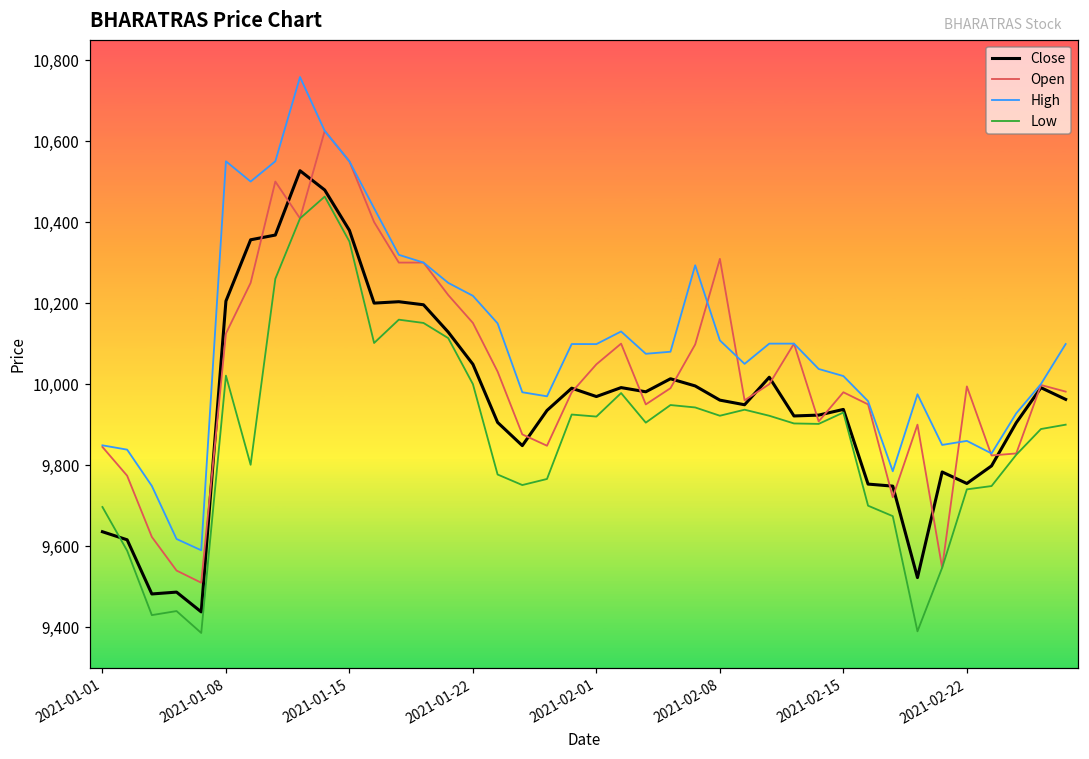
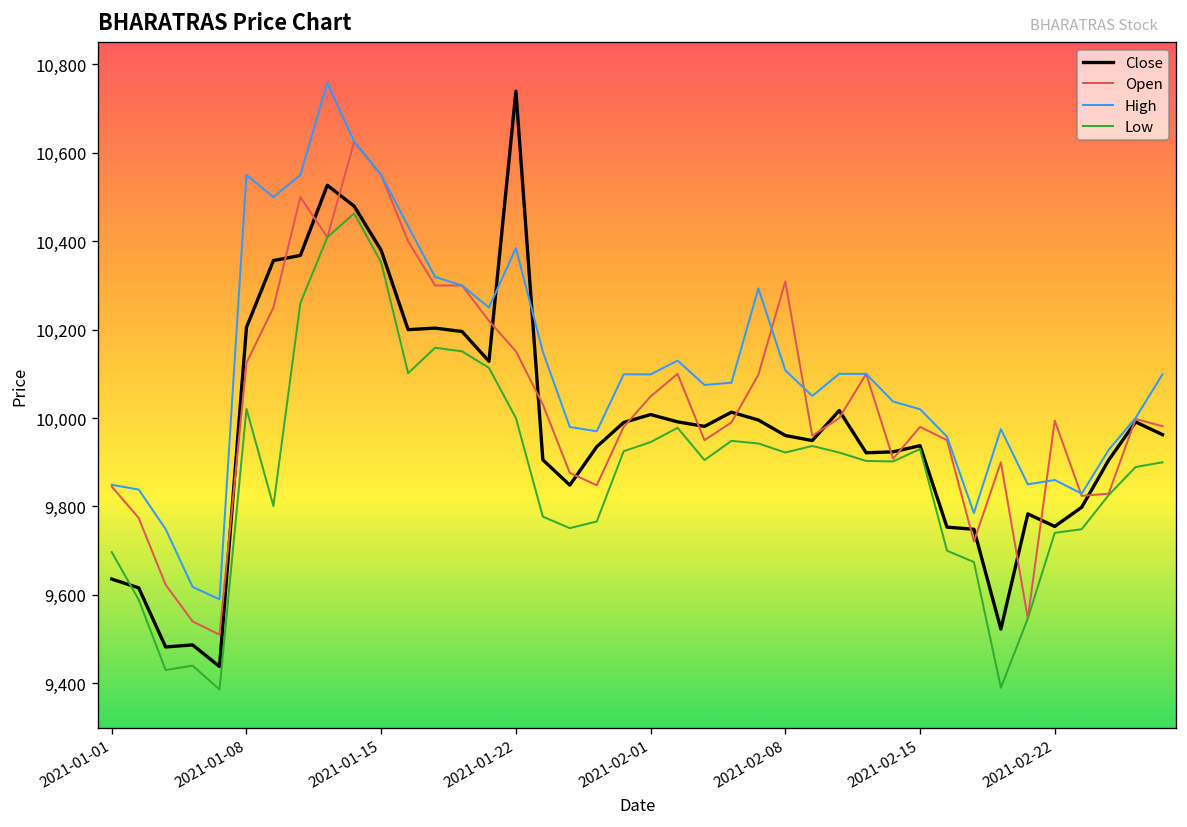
  {
    "Close": {
      "2021-01-01": "9,640",
      "2021-01-08": "10,210",
      "2021-01-15": "10,380",
-     "2021-01-22": "10,050",
-     "2021-02-01": "9,970",
+     "2021-01-22": "10,740",
+     "2021-02-01": "10,010",
      "2021-02-08": "9,960",
      "2021-02-15": "9,940",
      "2021-02-22": "9,750"
    },
    "Open": {
      "2021-01-08": "10,120",
      "2021-01-22": "10,150",
      "2021-02-01": "10,050",
      "2021-02-08": "10,310",
      "2021-02-15": "9,980",
      "2021-02-22": "9,990"
    },
    "High": {
      "2021-01-08": "10,550",
-     "2021-01-22": "10,220",
+     "2021-01-22": "10,380",
      "2021-02-01": "10,100",
      "2021-02-08": "10,110",
      "2021-02-15": "10,020",
      "2021-02-22": "9,860"
    },
    "Low": {
      "2021-01-01": "9,700",
      "2021-01-08": "10,020",
      "2021-01-15": "10,350",
      "2021-01-22": "10,000",
-     "2021-02-01": "9,920",
+     "2021-02-01": "9,950",
      "2021-02-08": "9,920",
      "2021-02-15": "9,930",
      "2021-02-22": "9,740"
    }
  }
